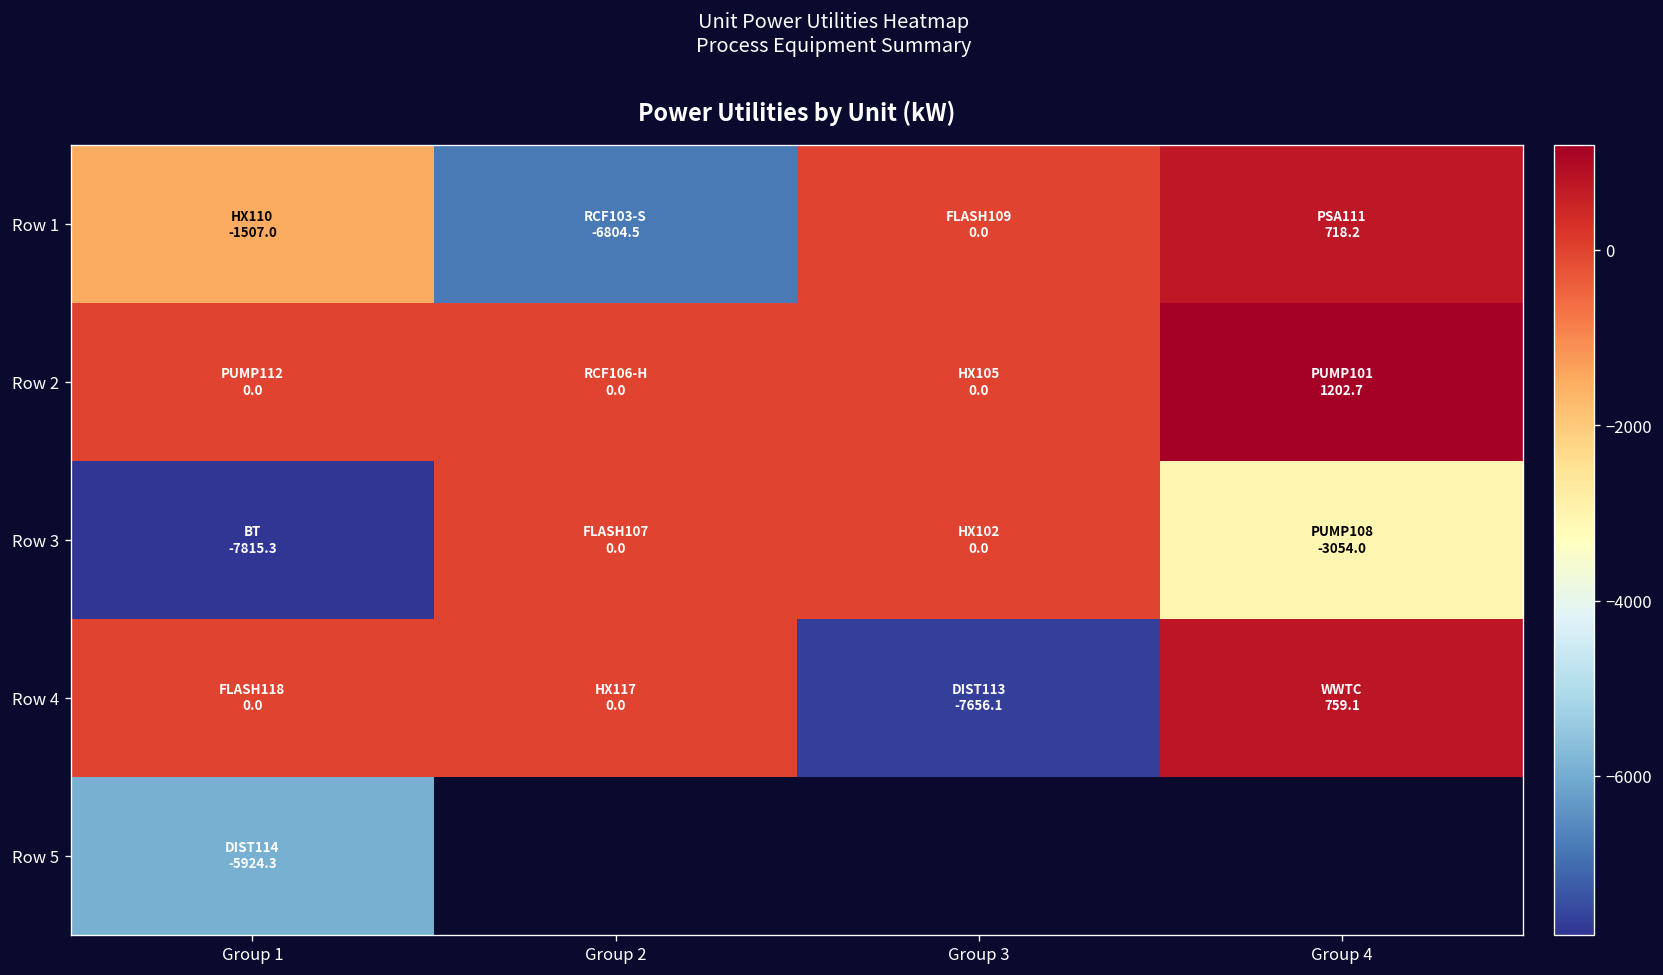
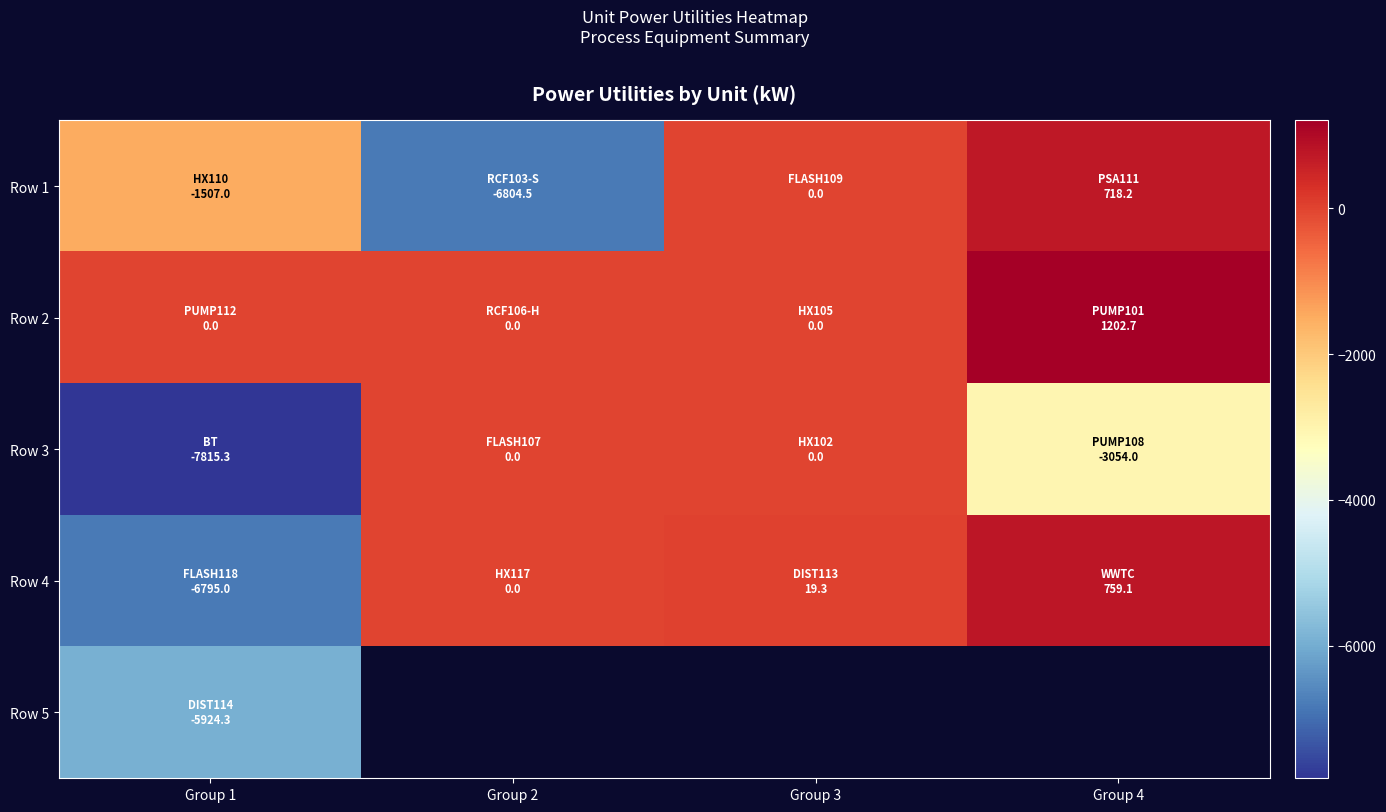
  {
    "Row 1": {
      "Group 1": -1507.0,
      "Group 2": -6804.5,
      "Group 3": 0.0,
      "Group 4": 718.2
    },
    "Row 2": {
      "Group 1": 0.0,
      "Group 2": 0.0,
      "Group 3": 0.0,
      "Group 4": 1202.7
    },
    "Row 3": {
      "Group 1": -7815.3,
      "Group 2": 0.0,
      "Group 3": 0.0,
      "Group 4": -3054.0
    },
    "Row 4": {
-     "Group 1": 0.0,
+     "Group 1": -6795.0,
      "Group 2": 0.0,
-     "Group 3": -7656.1,
+     "Group 3": 19.3,
      "Group 4": 759.1
    },
    "Row 5": {
      "Group 1": -5924.3
    }
  }
